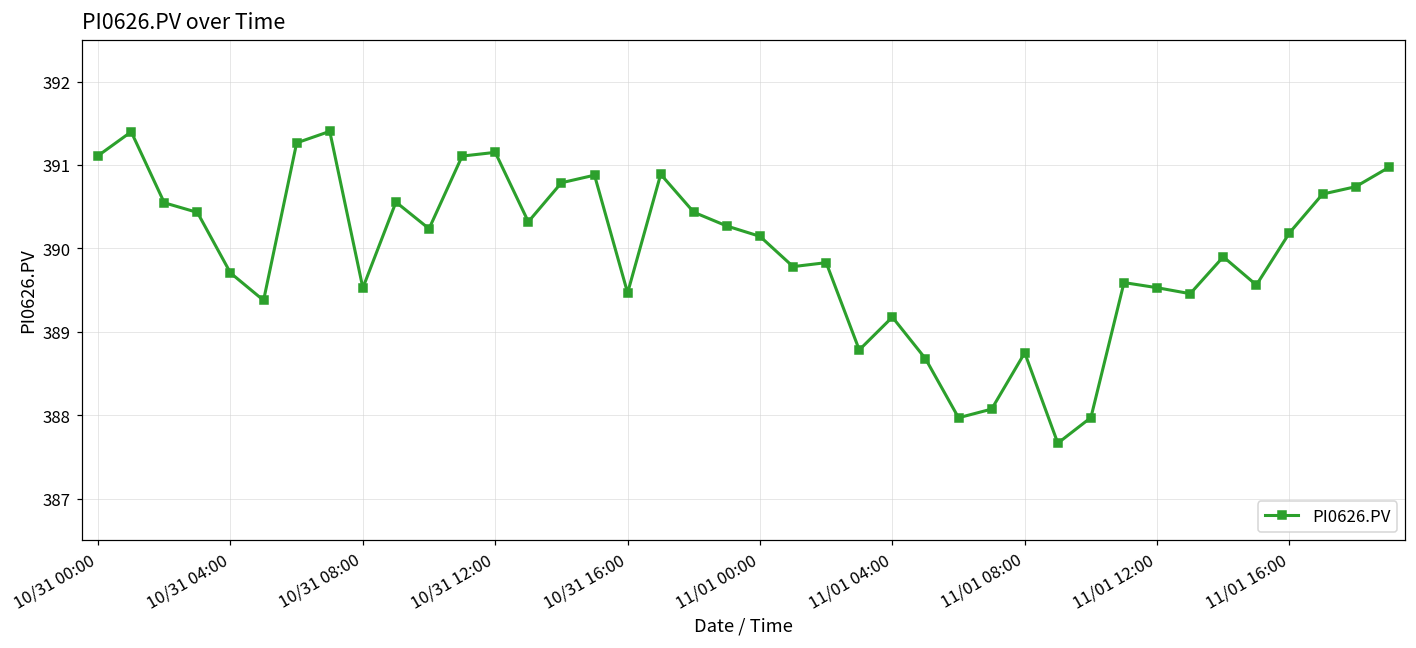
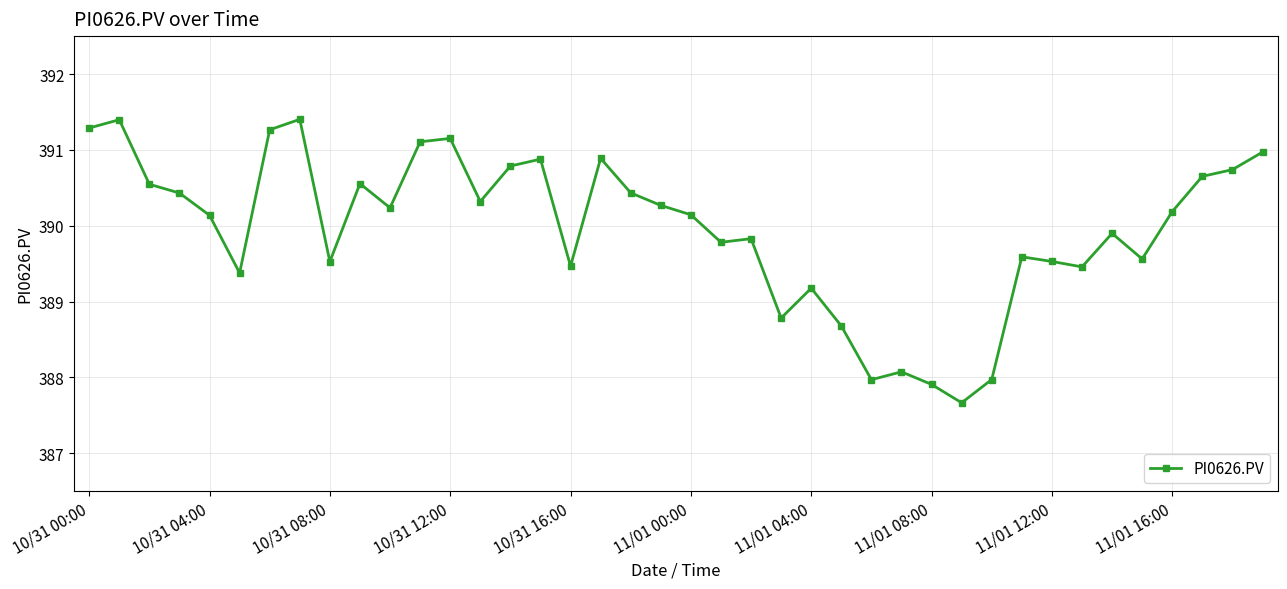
  {
-   "10/31 00:00": 391.1,
-   "10/31 04:00": 389.7,
+   "10/31 00:00": 391.3,
+   "10/31 04:00": 390.1,
    "10/31 08:00": 389.5,
    "10/31 12:00": 391.2,
    "10/31 16:00": 389.5,
    "11/01 00:00": 390.1,
    "11/01 04:00": 389.2,
-   "11/01 08:00": 388.7,
+   "11/01 08:00": 387.9,
    "11/01 12:00": 389.5,
    "11/01 16:00": 390.2
  }
